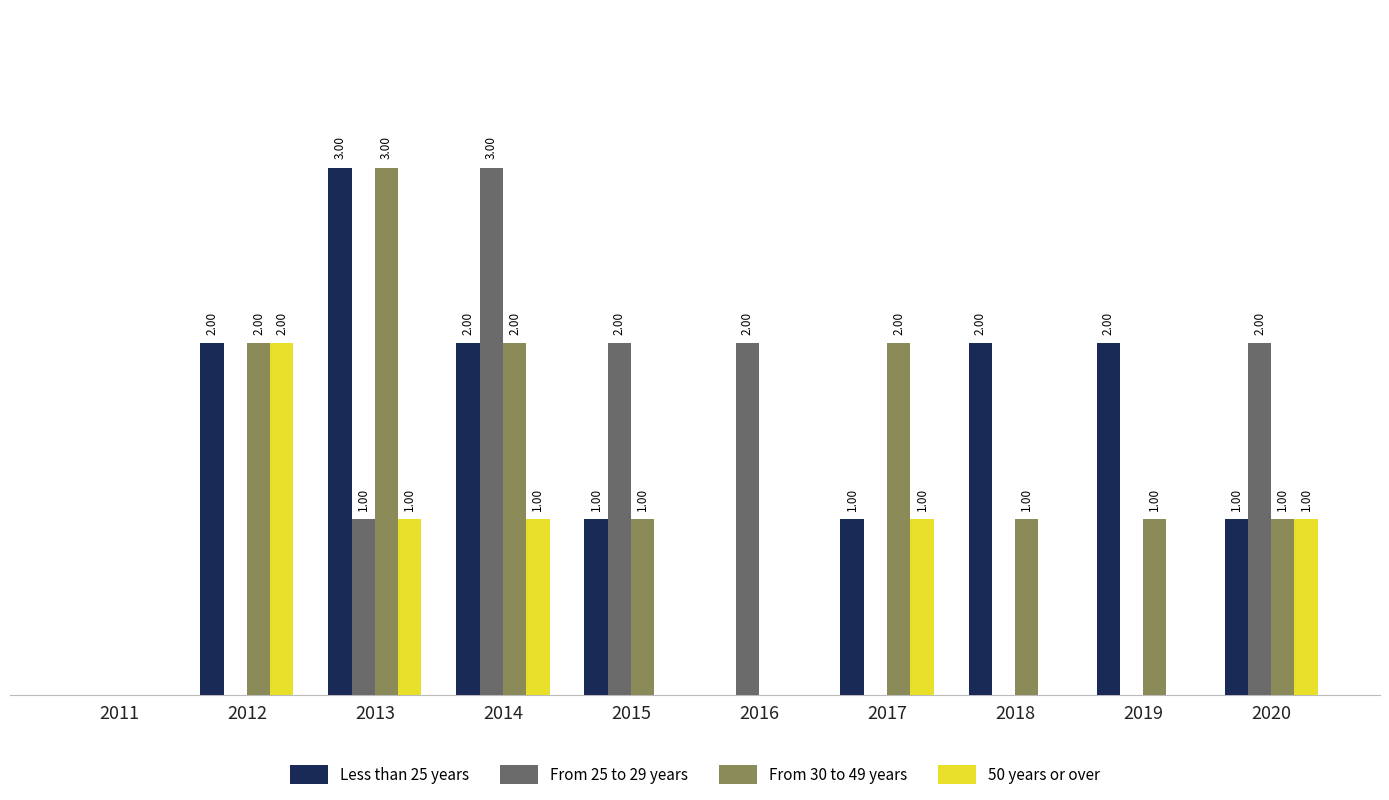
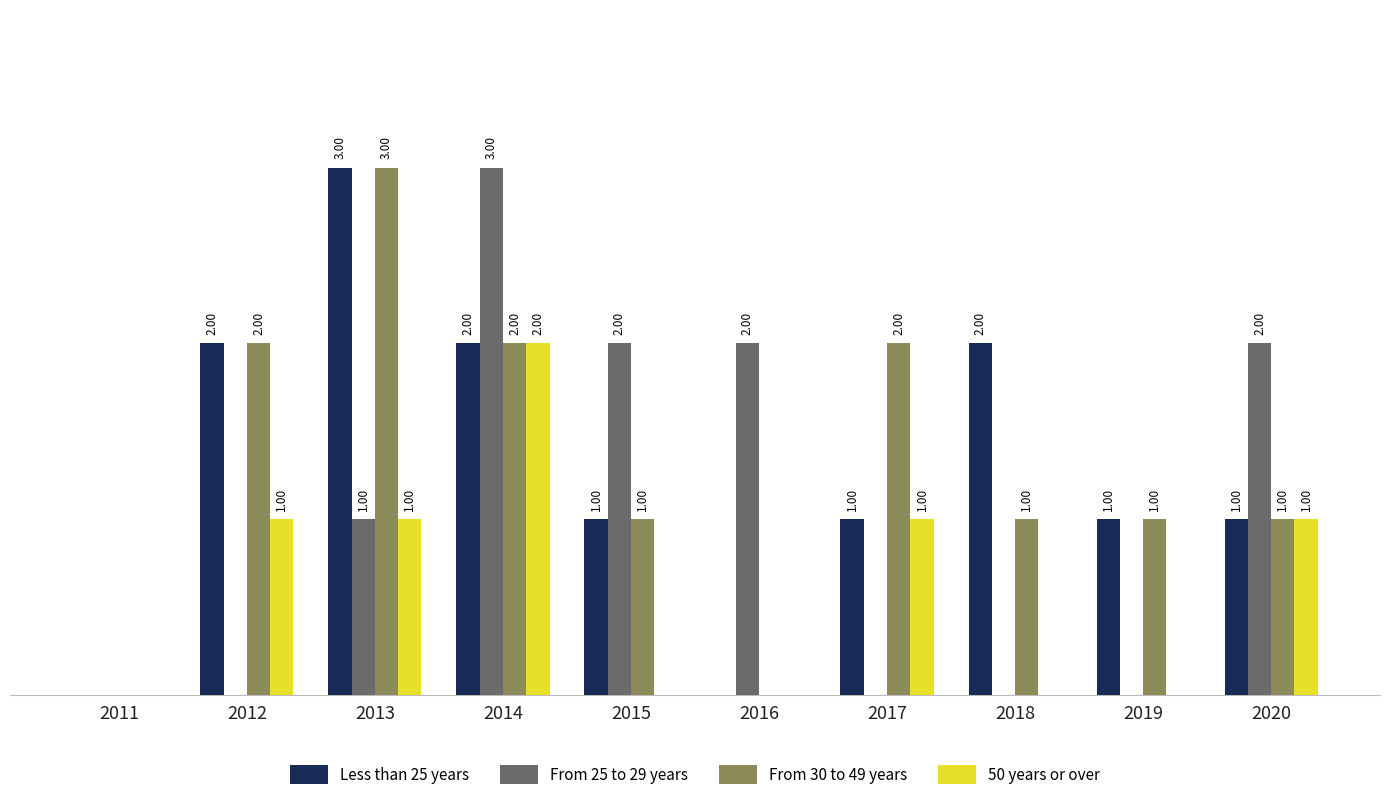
  {
    "Less than 25 years": {
      "2012": 2.00,
      "2013": 3.00,
      "2014": 2.00,
      "2015": 1.00,
      "2017": 1.00,
      "2018": 2.00,
-     "2019": 2.00,
+     "2019": 1.00,
      "2020": 1.00
    },
    "50 years or over": {
-     "2012": 2.00,
+     "2012": 1.00,
      "2013": 1.00,
-     "2014": 1.00,
+     "2014": 2.00,
      "2017": 1.00,
      "2020": 1.00
    }
  }
